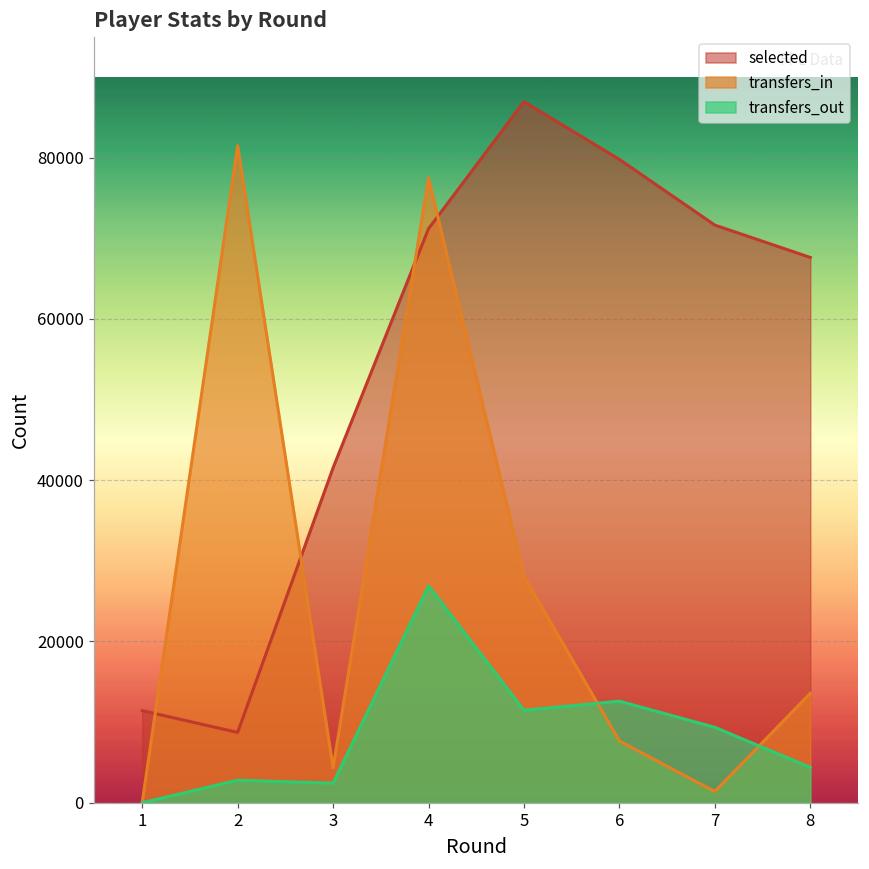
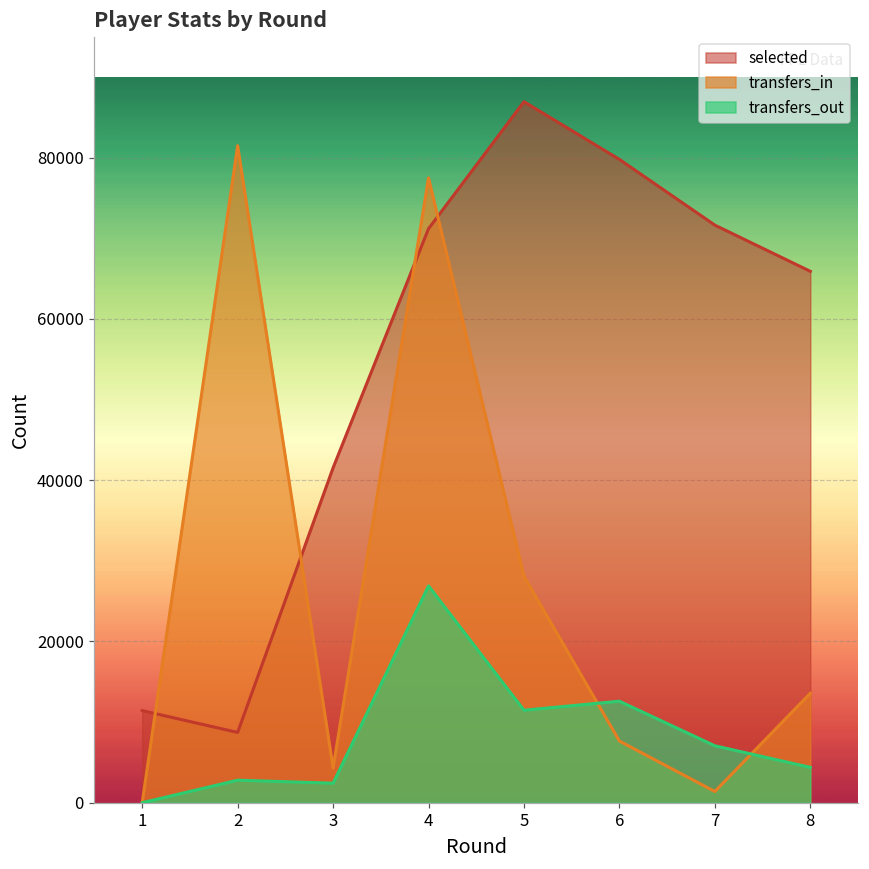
  {
    "selected": {
      "1": 11000,
      "2": 9000,
      "3": 42000,
      "4": 71000,
      "5": 87000,
      "6": 80000,
      "7": 72000,
-     "8": 68000
+     "8": 66000
    },
    "transfers_in": {
      "2": 81000,
      "3": 4000,
      "4": 77000,
      "5": 28000,
      "6": 8000,
      "7": 1000,
      "8": 14000
    },
    "transfers_out": {
      "2": 3000,
      "3": 2000,
      "4": 27000,
      "5": 11000,
      "6": 13000,
-     "7": 9000,
+     "7": 7000,
      "8": 4000
    }
  }
